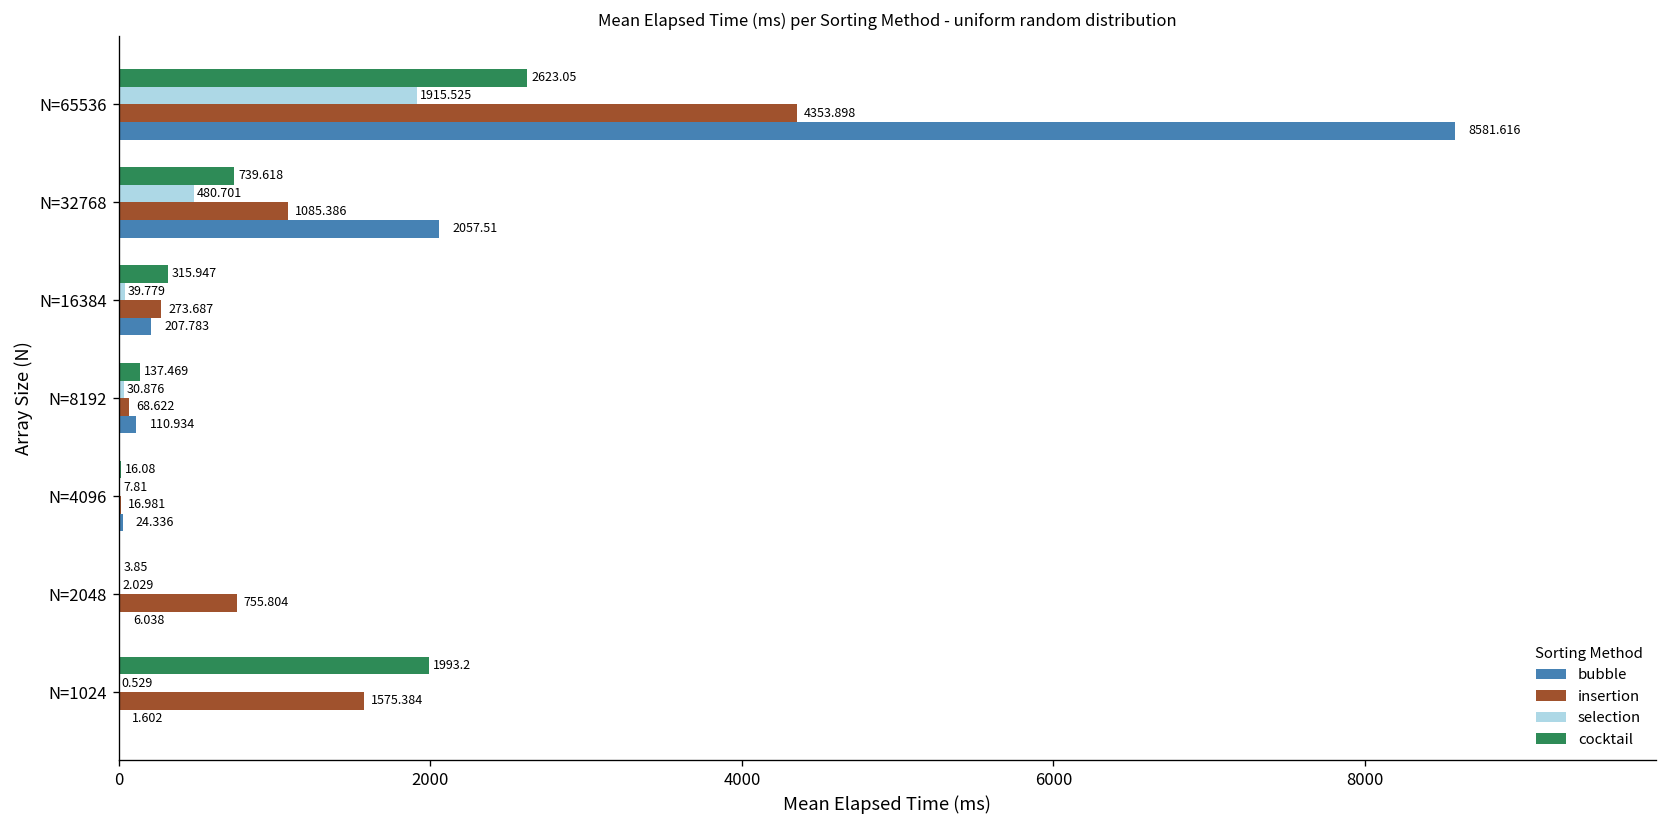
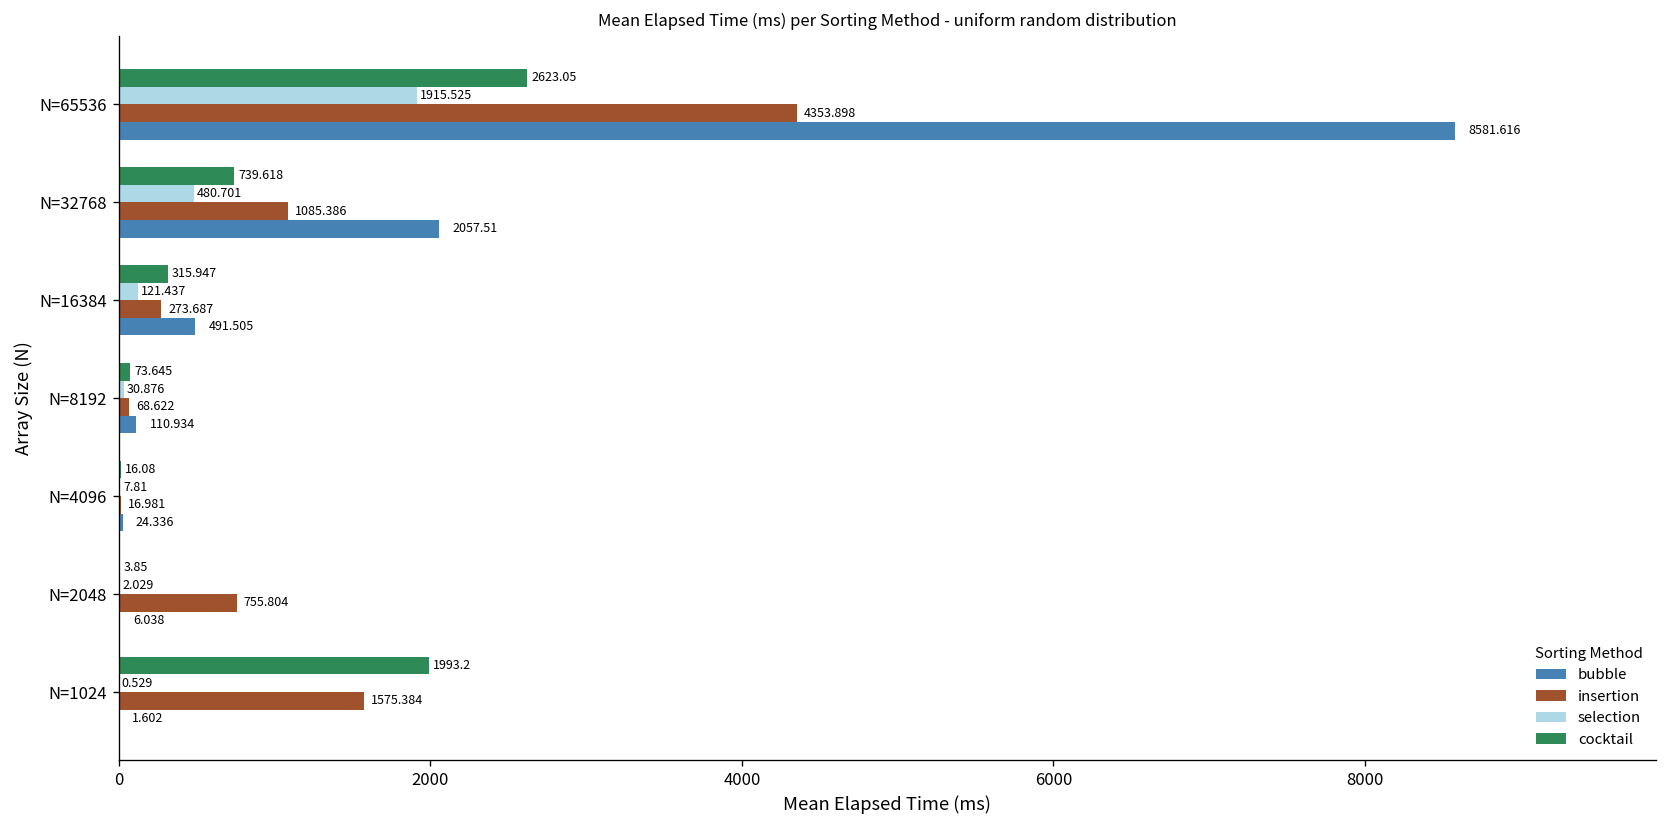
  {
    "bubble": {
      "N=65536": 8581.616,
      "N=32768": 2057.51,
-     "N=16384": 207.783,
+     "N=16384": 491.505,
      "N=8192": 110.934,
      "N=4096": 24.336,
      "N=2048": 6.038,
      "N=1024": 1.602
    },
    "insertion": {
      "N=65536": 4353.898,
      "N=32768": 1085.386,
      "N=16384": 273.687,
      "N=8192": 68.622,
      "N=4096": 16.981,
      "N=2048": 755.804,
      "N=1024": 1575.384
    },
    "selection": {
      "N=65536": 1915.525,
      "N=32768": 480.701,
-     "N=16384": 39.779,
+     "N=16384": 121.437,
      "N=8192": 30.876,
      "N=4096": 7.81,
      "N=2048": 2.029,
      "N=1024": 0.529
    },
    "cocktail": {
      "N=65536": 2623.05,
      "N=32768": 739.618,
      "N=16384": 315.947,
-     "N=8192": 137.469,
+     "N=8192": 73.645,
      "N=4096": 16.08,
      "N=2048": 3.85,
      "N=1024": 1993.2
    }
  }
